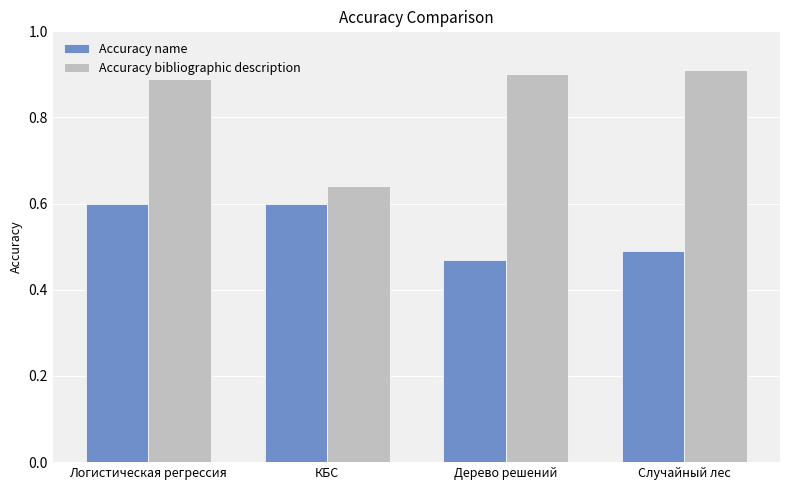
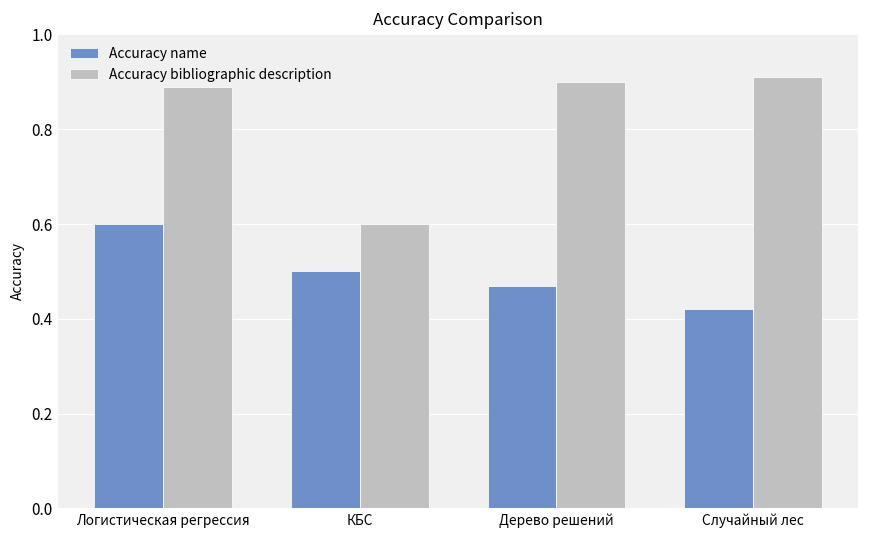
  {
    "Accuracy name": {
      "Логистическая регрессия": 0.60,
-     "КБС": 0.6,
+     "КБС": 0.5,
      "Дерево решений": 0.47,
-     "Случайный лес": 0.49
+     "Случайный лес": 0.42
    },
    "Accuracy bibliographic description": {
      "Логистическая регрессия": 0.89,
-     "КБС": 0.64,
+     "КБС": 0.60,
      "Дерево решений": 0.90,
      "Случайный лес": 0.91
    }
  }
